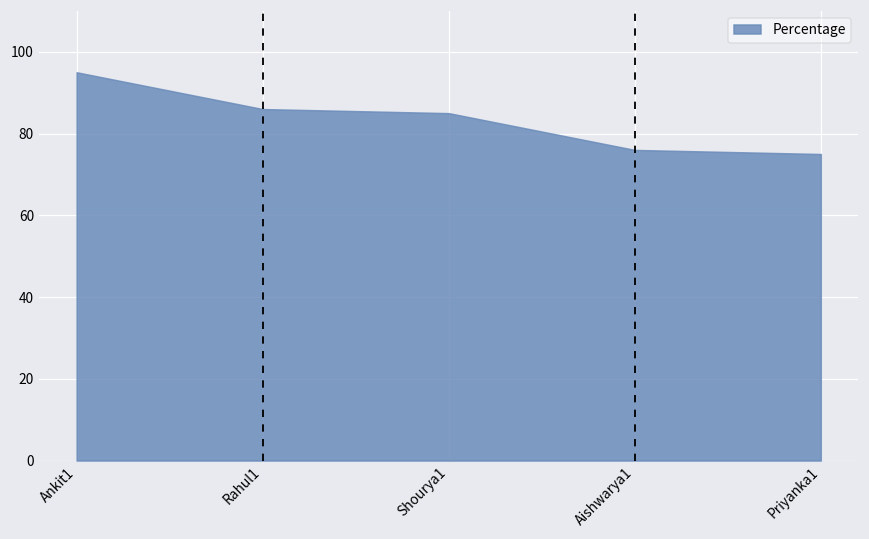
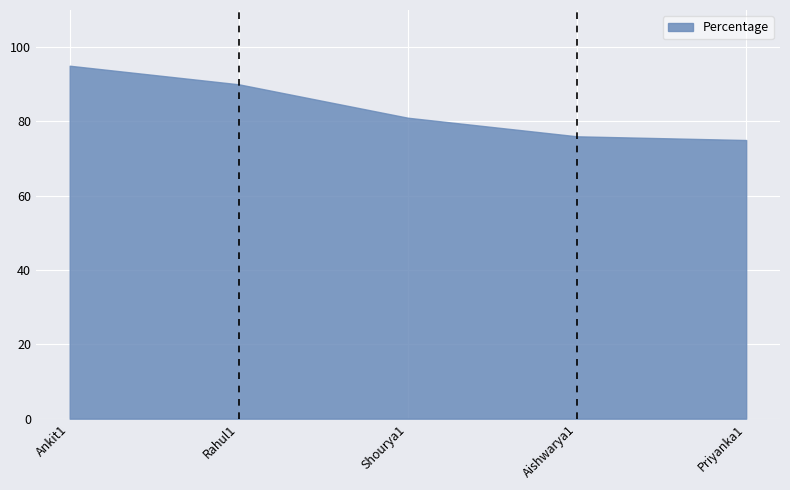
  {
    "Ankit1": 95,
-   "Rahul1": 86,
-   "Shourya1": 85,
+   "Rahul1": 90,
+   "Shourya1": 81,
    "Aishwarya1": 76,
    "Priyanka1": 75
  }
